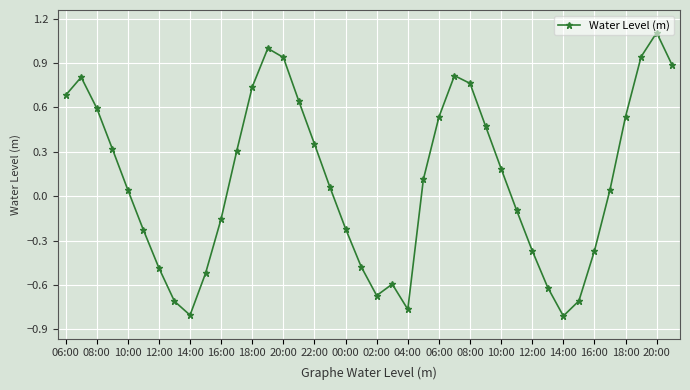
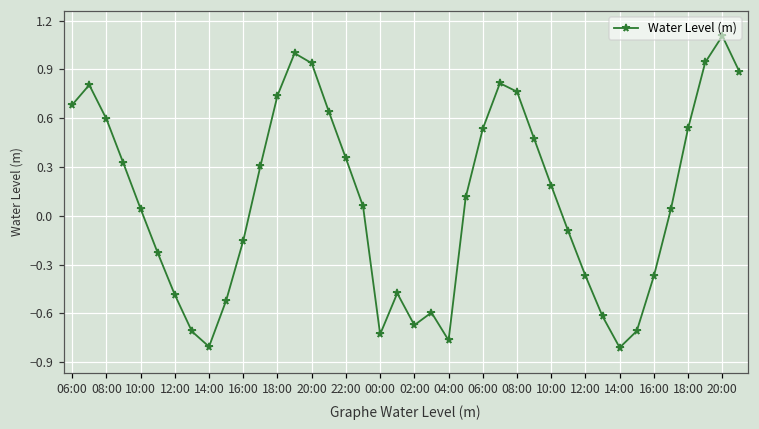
  {
    "22:00": 0.35,
-   "00:00": -0.22,
+   "00:00": -0.73,
    "02:00": -0.67,
    "04:00": -0.77
  }
